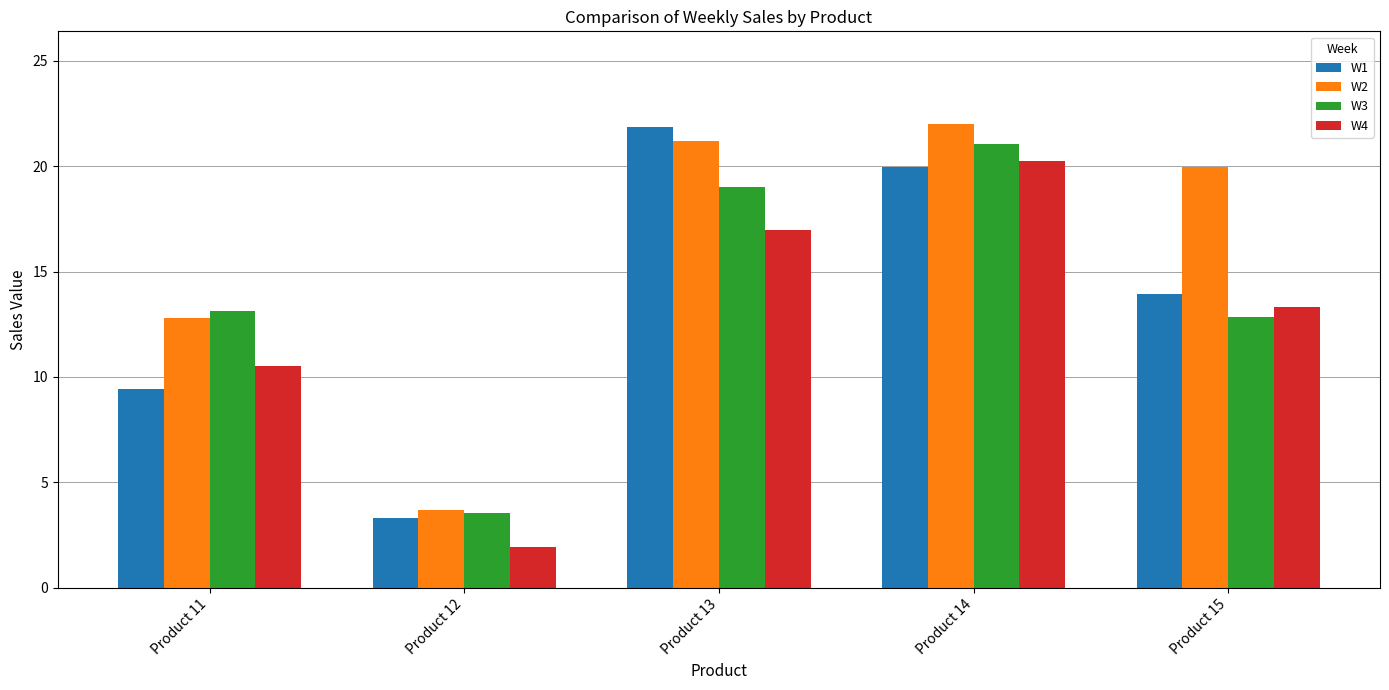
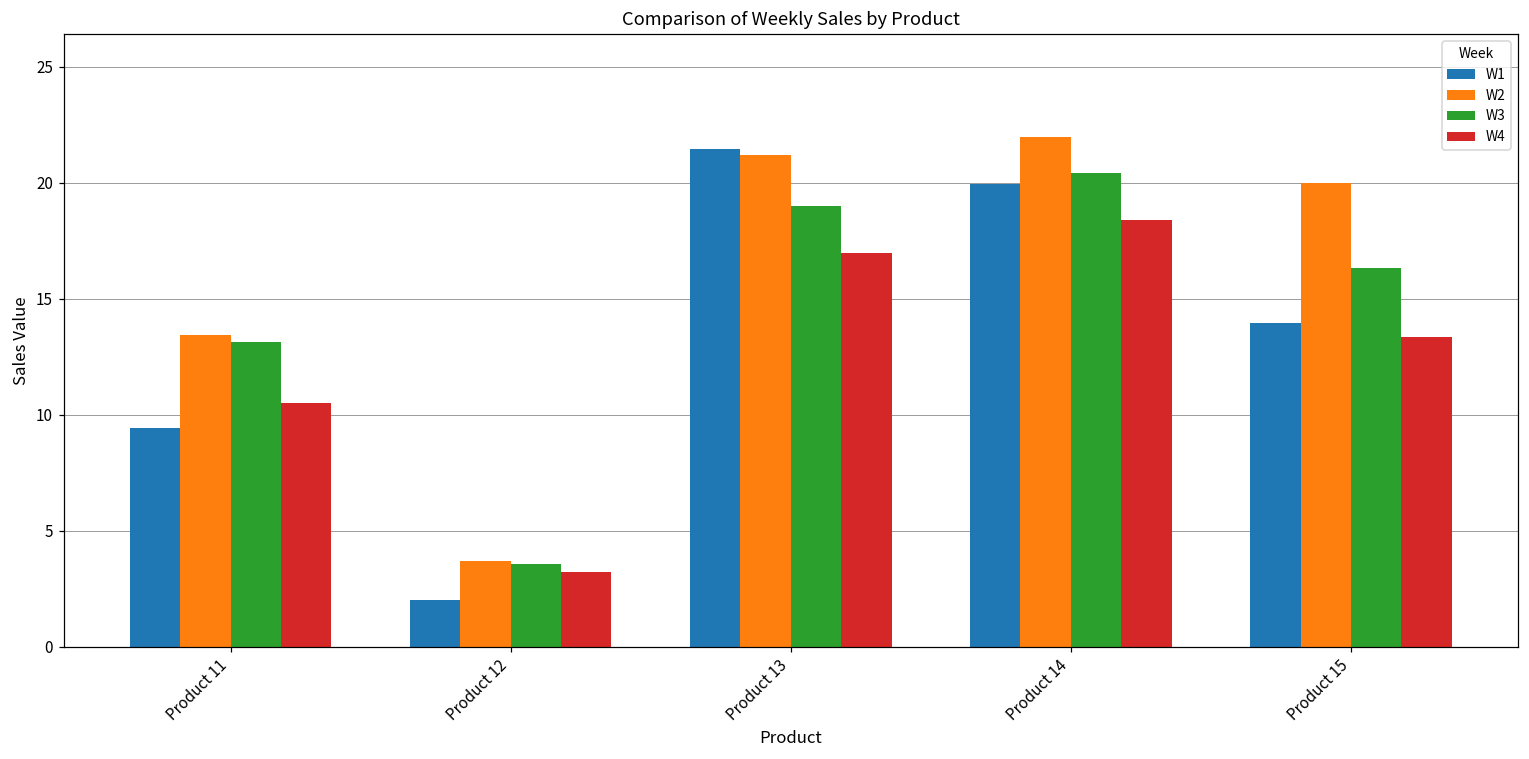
  {
    "W1": {
      "Product 11": 9.4,
-     "Product 12": 3.3,
-     "Product 13": 21.9,
+     "Product 12": 2.0,
+     "Product 13": 21.4,
      "Product 14": 20.0,
      "Product 15": 13.9
    },
    "W2": {
-     "Product 11": 12.8,
+     "Product 11": 13.4,
      "Product 12": 3.7,
      "Product 13": 21.2,
      "Product 14": 22.0,
      "Product 15": 20.0
    },
    "W3": {
      "Product 11": 13.1,
      "Product 12": 3.6,
      "Product 13": 19.0,
-     "Product 14": 21.1,
-     "Product 15": 12.9
+     "Product 14": 20.4,
+     "Product 15": 16.3
    },
    "W4": {
      "Product 11": 10.5,
-     "Product 12": 1.9,
+     "Product 12": 3.2,
      "Product 13": 17.0,
-     "Product 14": 20.2,
+     "Product 14": 18.4,
      "Product 15": 13.3
    }
  }
